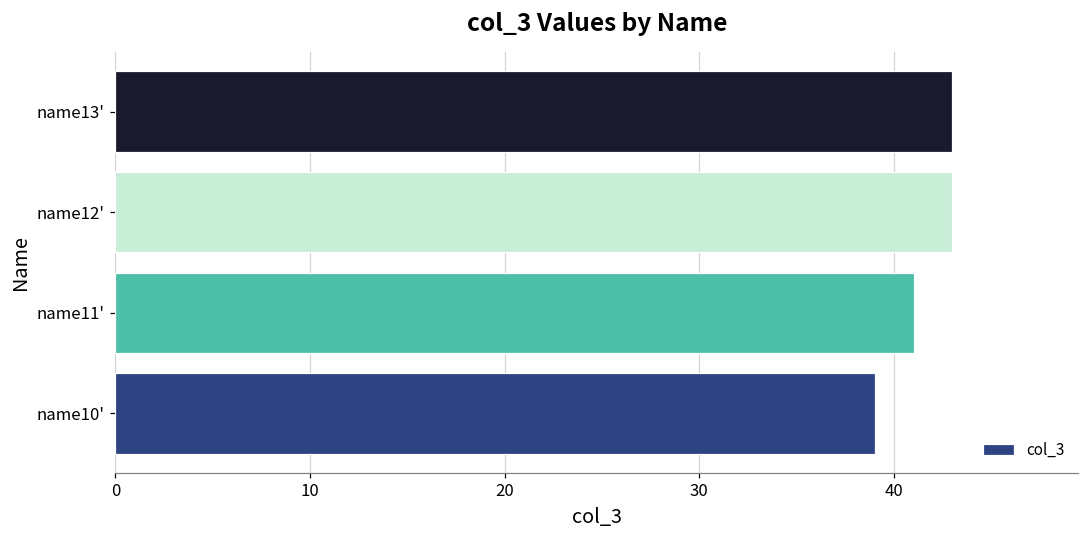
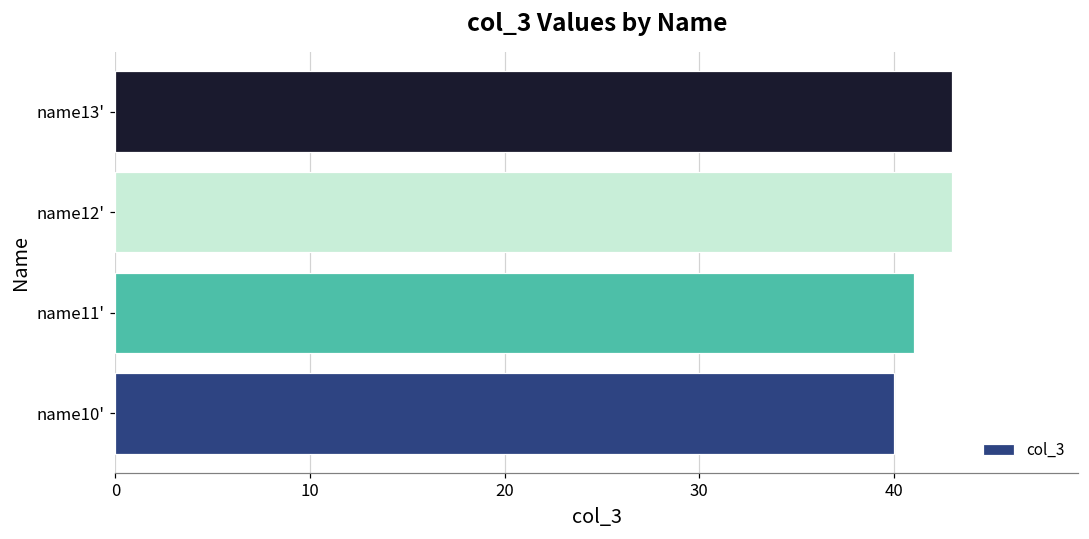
  {
    "name13'": 43,
    "name12'": 43,
    "name11'": 41,
-   "name10'": 39
+   "name10'": 40
  }
